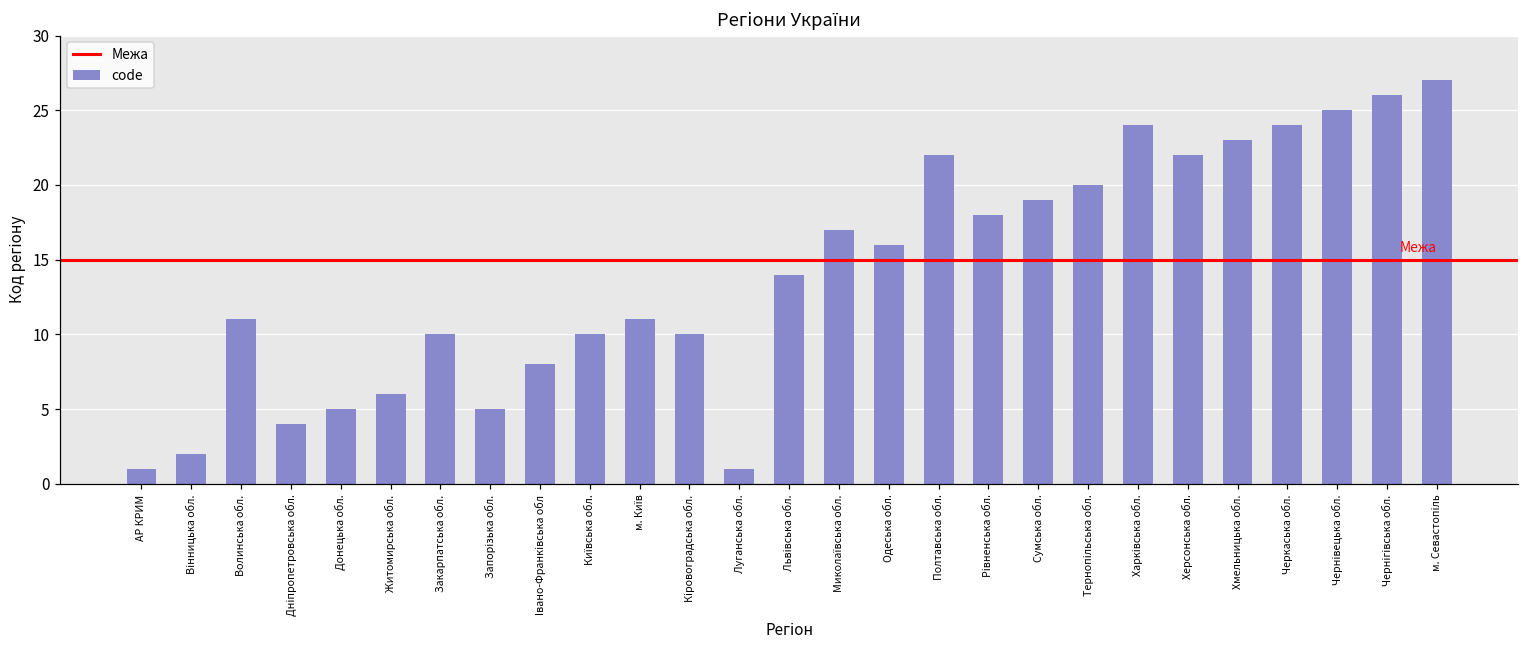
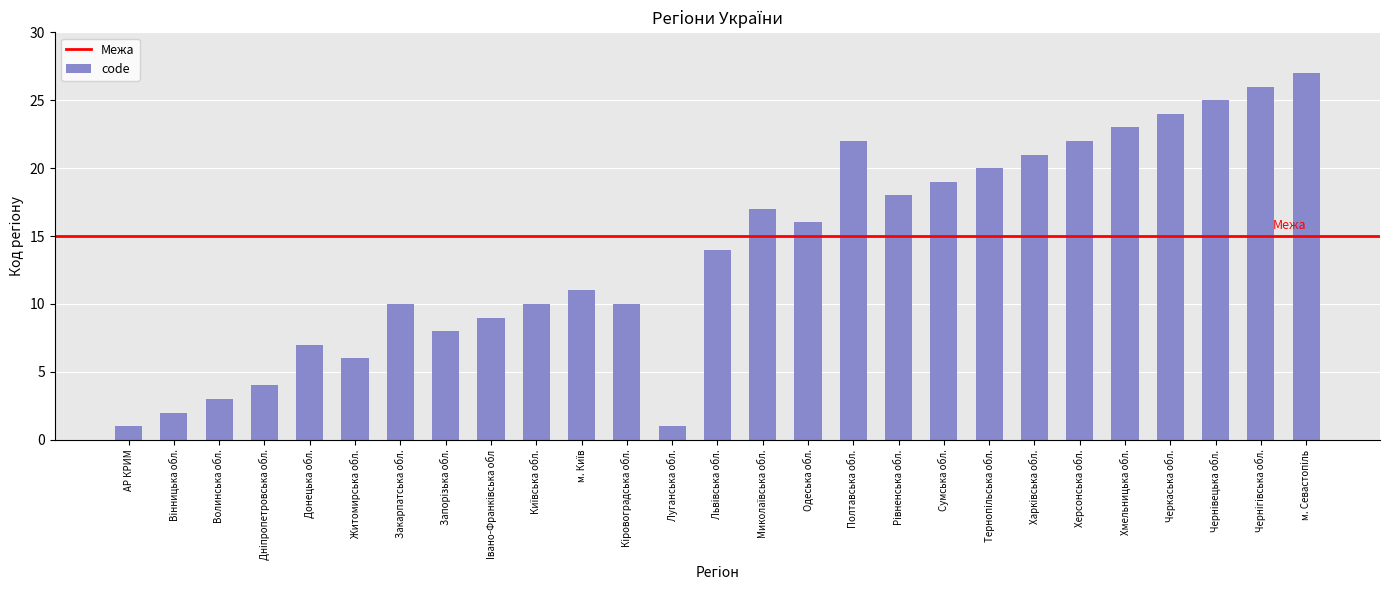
  {
    "АР КРИМ": 1,
    "Вінницька обл.": 2,
-   "Волинська обл.": 11,
+   "Волинська обл.": 3,
    "Дніпропетровська обл.": 4,
-   "Донецька обл.": 5,
+   "Донецька обл.": 7,
    "Житомирська обл.": 6,
    "Закарпатська обл.": 10,
-   "Запорізька обл.": 5,
-   "Івано-Франківська обл": 8,
+   "Запорізька обл.": 8,
+   "Івано-Франківська обл": 9,
    "Київська обл.": 10,
    "м. Київ": 11,
    "Кіровоградська обл.": 10,
    "Луганська обл.": 1,
    "Львівська обл.": 14,
    "Миколаївська обл.": 17,
    "Одеська обл.": 16,
    "Полтавська обл.": 22,
    "Рівненська обл.": 18,
    "Сумська обл.": 19,
    "Тернопільська обл.": 20,
-   "Харківська обл.": 24,
+   "Харківська обл.": 21,
    "Херсонська обл.": 22,
    "Хмельницька обл.": 23,
    "Черкаська обл.": 24,
    "Чернівецька обл.": 25,
    "Чернігівська обл.": 26,
    "м. Севастопіль": 27
  }
